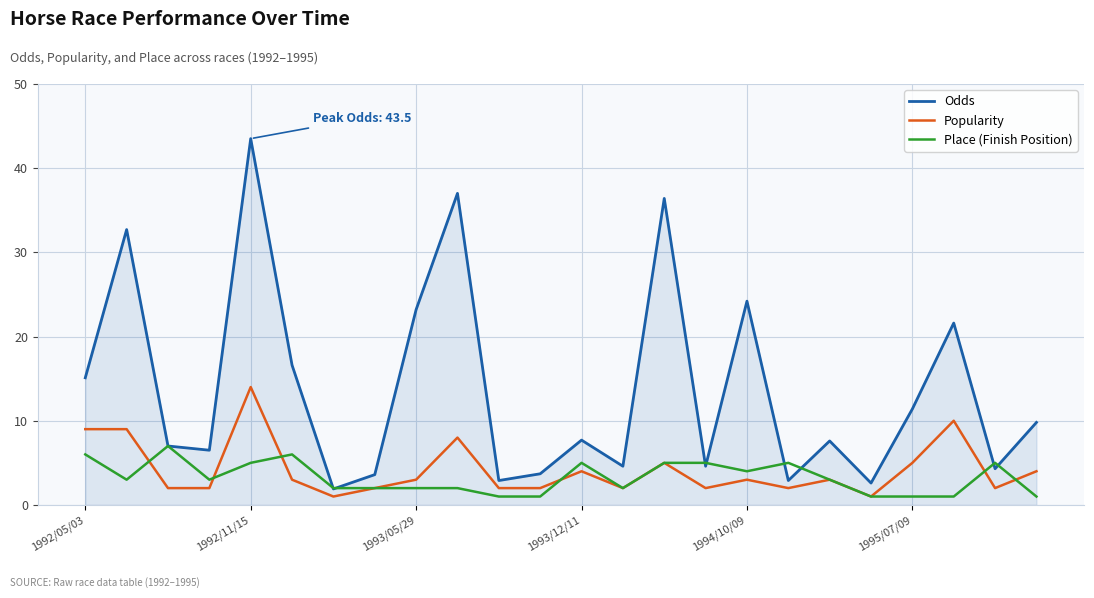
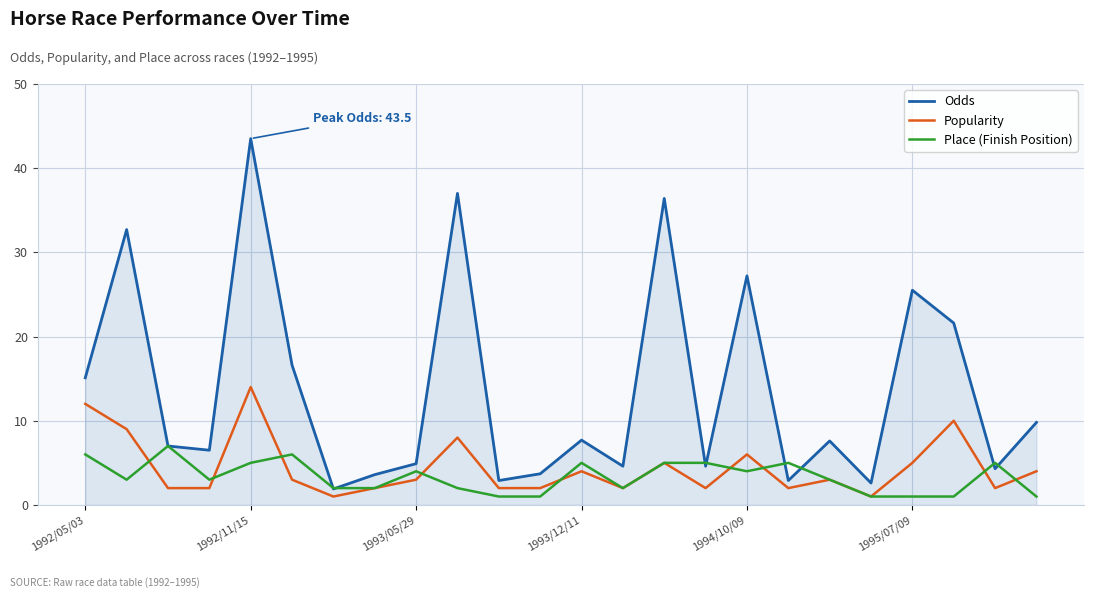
  {
    "Odds": {
      "1992/05/03": 15,
-     "1993/05/29": 23,
+     "1993/05/29": 5,
      "1993/12/11": 8,
-     "1994/10/09": 24,
-     "1995/07/09": 11
+     "1994/10/09": 27,
+     "1995/07/09": 26
    },
    "Popularity": {
-     "1992/05/03": 9,
+     "1992/05/03": 12,
      "1992/11/15": 14,
      "1993/05/29": 3,
      "1993/12/11": 4,
-     "1994/10/09": 3,
+     "1994/10/09": 6,
      "1995/07/09": 5
    },
    "Place (Finish Position)": {
      "1992/05/03": 6,
      "1992/11/15": 5,
-     "1993/05/29": 2,
+     "1993/05/29": 4,
      "1993/12/11": 5,
      "1994/10/09": 4,
      "1995/07/09": 1
    }
  }
